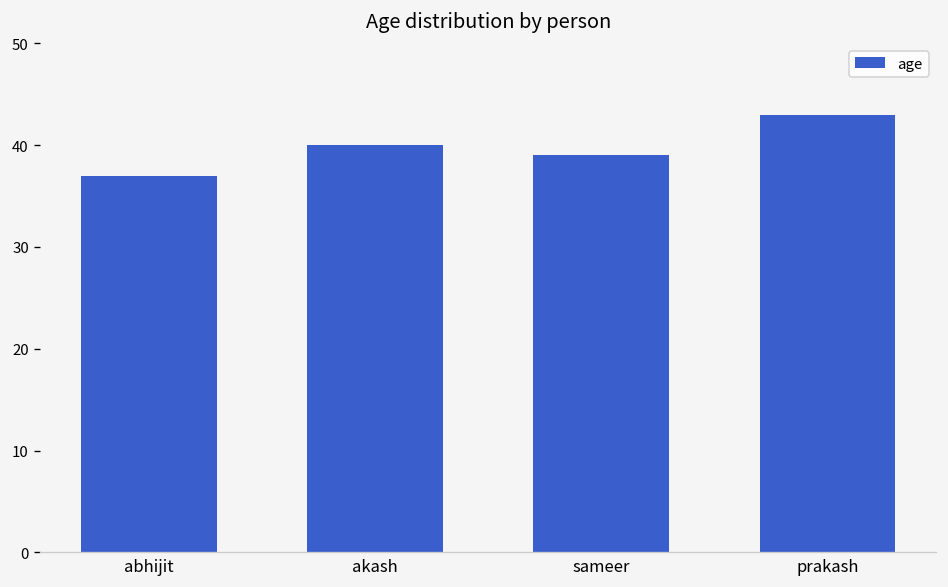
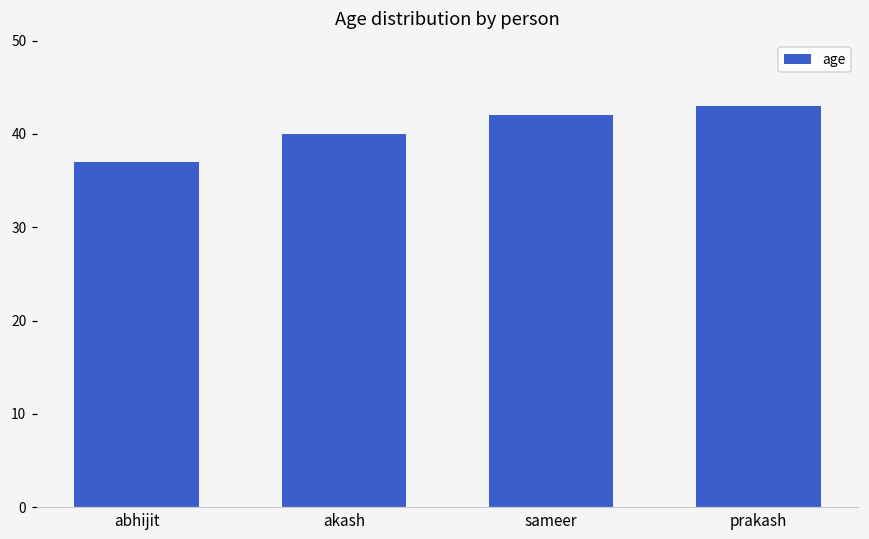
  {
    "abhijit": 37,
    "akash": 40,
-   "sameer": 39,
+   "sameer": 42,
    "prakash": 43
  }
